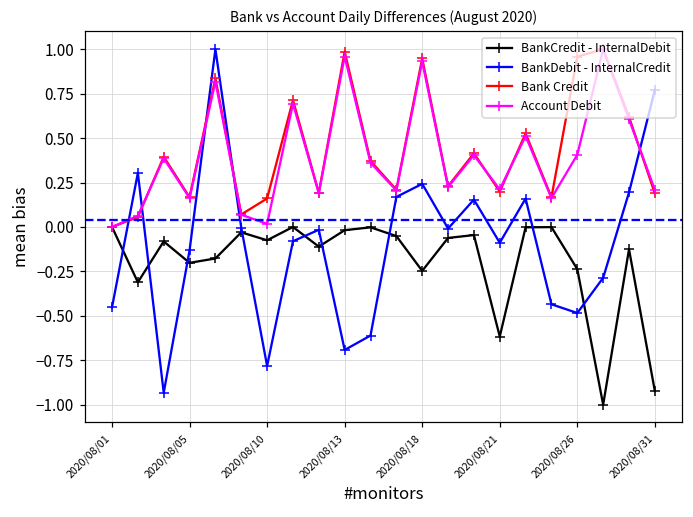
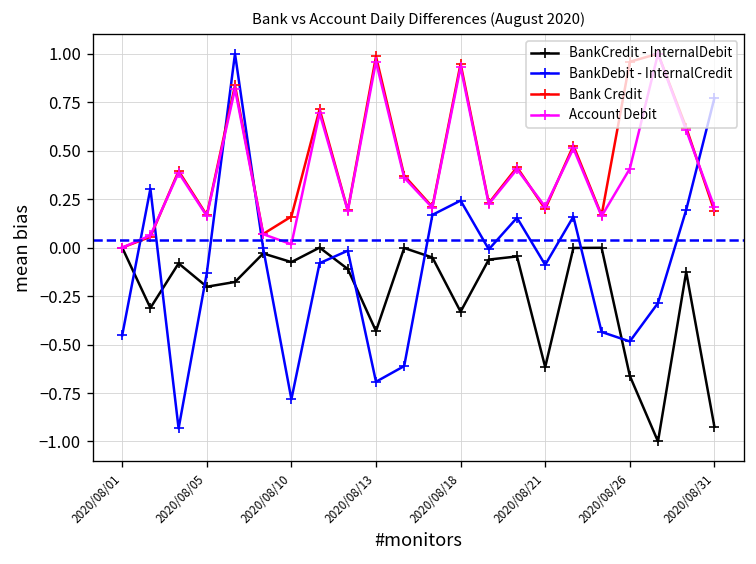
  {
    "BankCredit - InternalDebit": {
      "2020/08/05": -0.20,
      "2020/08/10": -0.07,
-     "2020/08/13": -0.02,
-     "2020/08/18": -0.25,
+     "2020/08/13": -0.43,
+     "2020/08/18": -0.33,
      "2020/08/21": -0.62,
-     "2020/08/26": -0.24,
+     "2020/08/26": -0.66,
      "2020/08/31": -0.92
    },
    "BankDebit - InternalCredit": {
      "2020/08/01": -0.45,
      "2020/08/05": -0.13,
      "2020/08/10": -0.78,
      "2020/08/13": -0.69,
      "2020/08/18": 0.24,
      "2020/08/21": -0.09,
      "2020/08/26": -0.48
    },
    "Bank Credit": {
      "2020/08/10": 0.16,
      "2020/08/13": 0.99,
      "2020/08/18": 0.95,
      "2020/08/31": 0.19
    },
    "Account Debit": {
      "2020/08/10": 0.02,
      "2020/08/13": 0.96,
      "2020/08/18": 0.93,
      "2020/08/26": 0.41,
      "2020/08/31": 0.21
    }
  }
